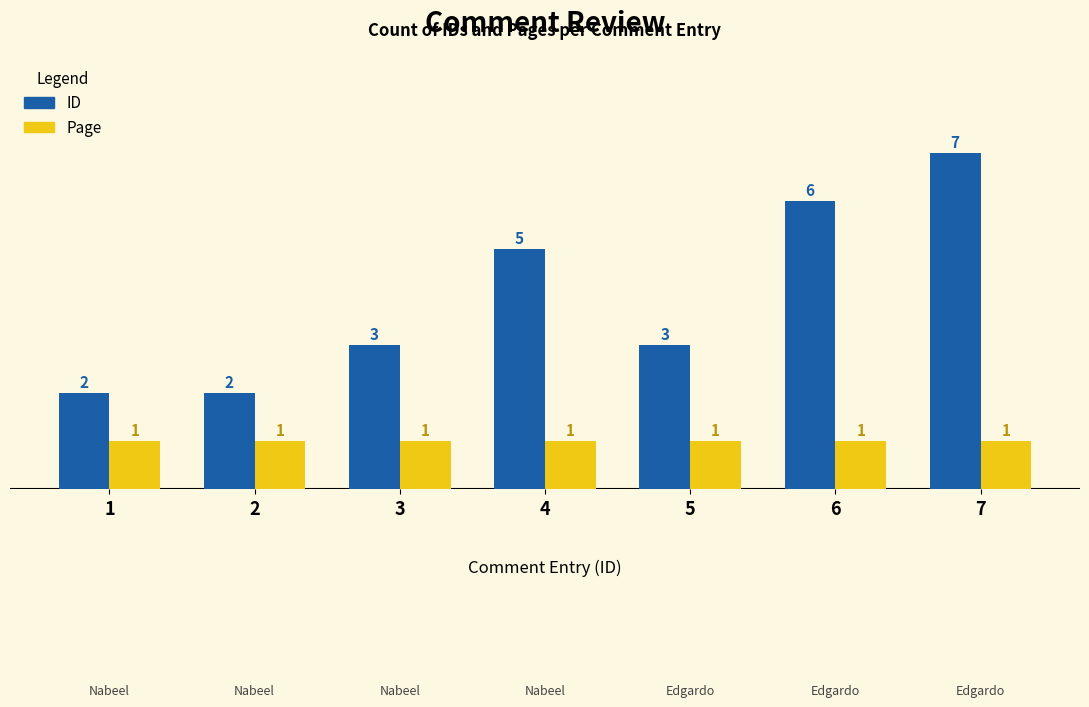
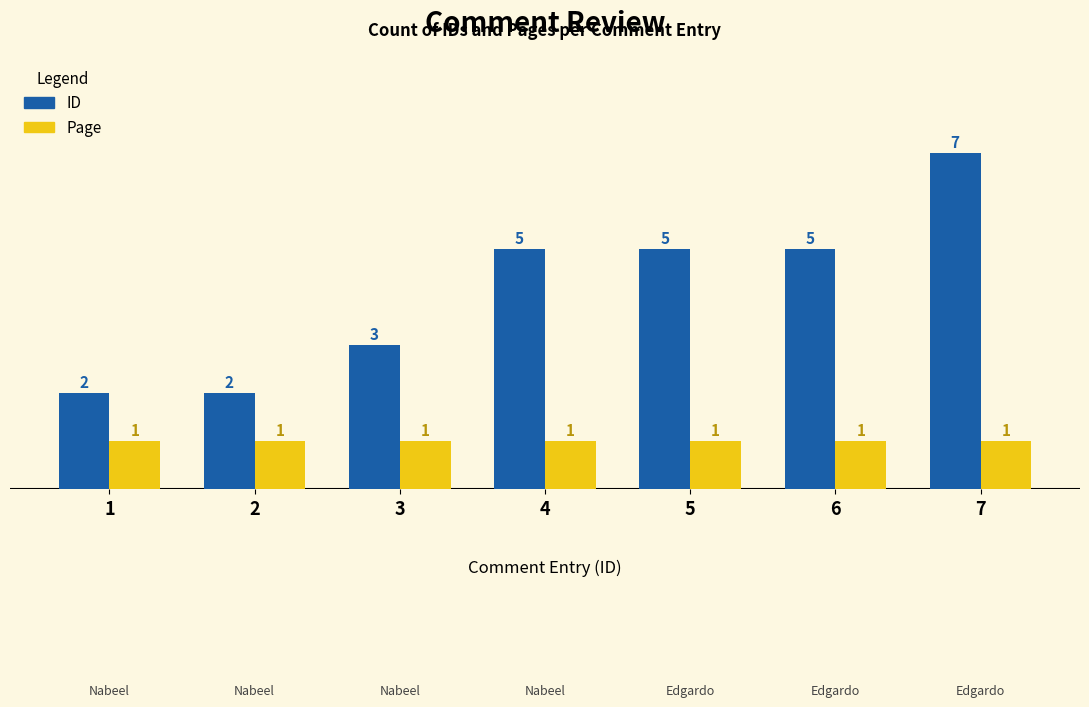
  {
    "ID": {
      "1": 2,
      "2": 2,
      "3": 3,
      "4": 5,
-     "5": 3,
-     "6": 6,
+     "5": 5,
+     "6": 5,
      "7": 7
    },
    "Page": {
      "1": 1,
      "2": 1,
      "3": 1,
      "4": 1,
      "5": 1,
      "6": 1,
      "7": 1
    }
  }
